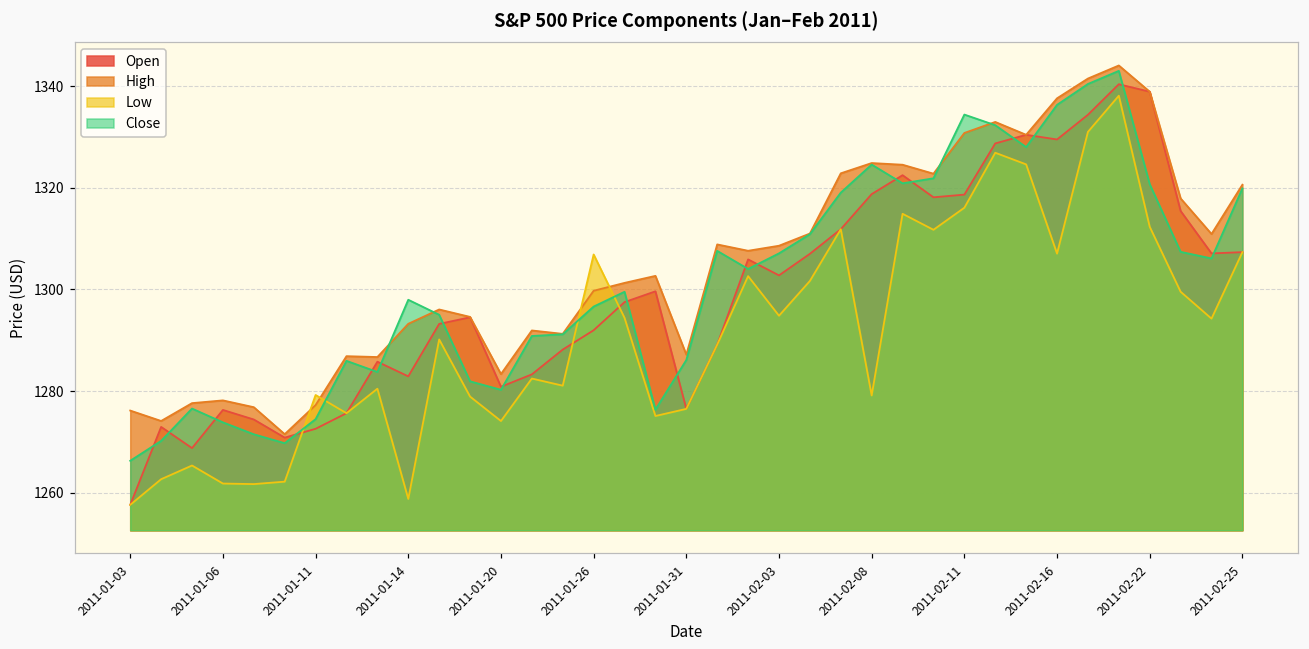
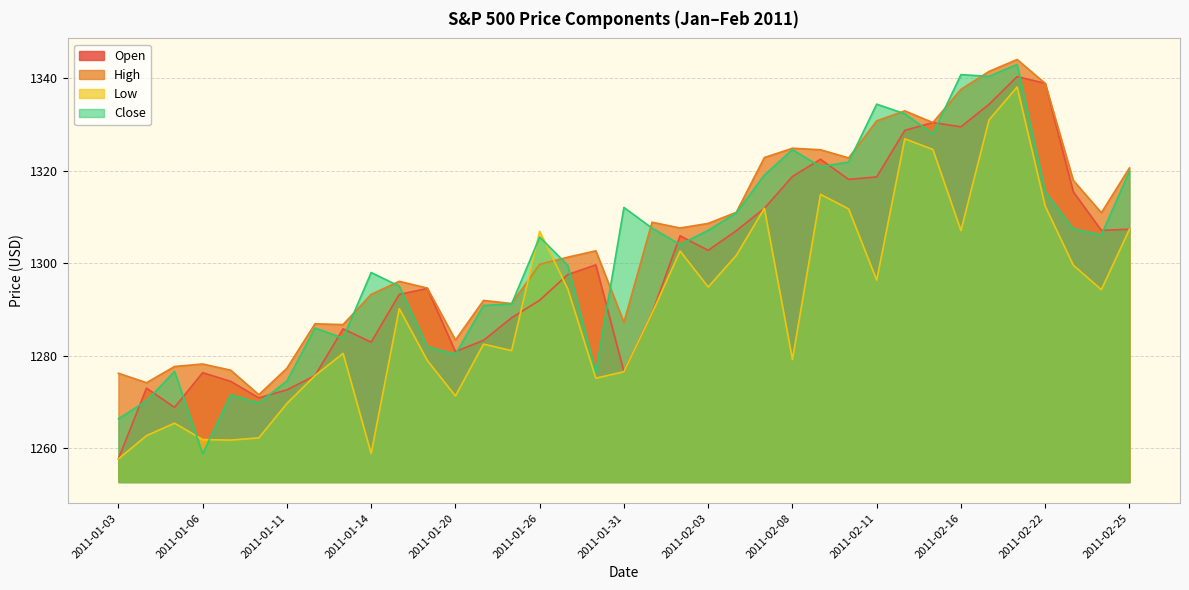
  {
    "Low": {
      "2011-01-06": 1262,
-     "2011-01-11": 1279,
+     "2011-01-11": 1270,
      "2011-01-14": 1259,
-     "2011-01-20": 1274,
+     "2011-01-20": 1271,
      "2011-01-26": 1307,
      "2011-02-03": 1295,
      "2011-02-08": 1279,
-     "2011-02-11": 1316,
+     "2011-02-11": 1296,
      "2011-02-16": 1307,
      "2011-02-22": 1312
    },
    "Close": {
      "2011-01-03": 1266,
-     "2011-01-06": 1274,
+     "2011-01-06": 1259,
      "2011-01-11": 1274,
      "2011-01-14": 1298,
      "2011-01-20": 1280,
-     "2011-01-26": 1297,
-     "2011-01-31": 1286,
+     "2011-01-26": 1306,
+     "2011-01-31": 1312,
      "2011-02-03": 1307,
      "2011-02-11": 1334,
-     "2011-02-16": 1336,
-     "2011-02-22": 1321,
+     "2011-02-16": 1341,
+     "2011-02-22": 1315,
      "2011-02-25": 1320
    }
  }
